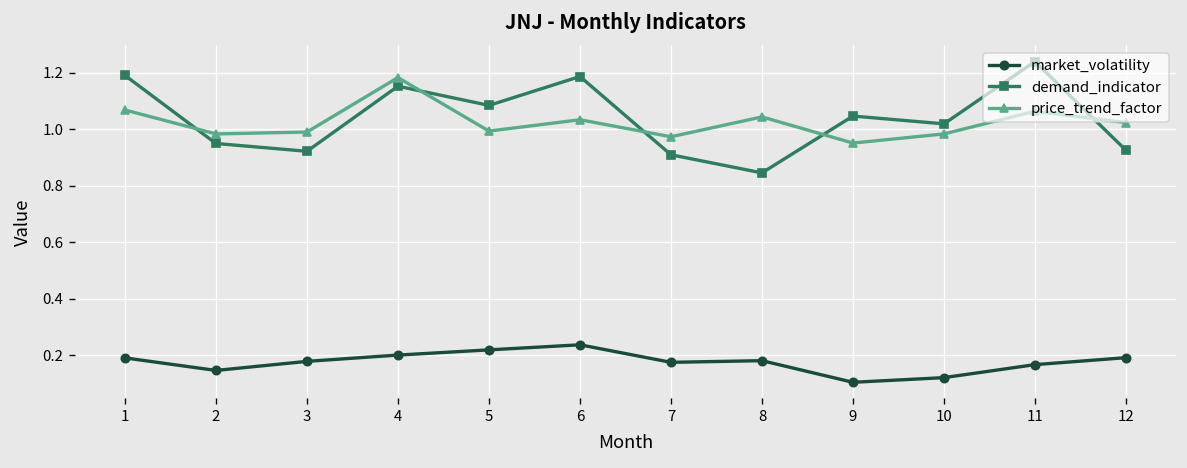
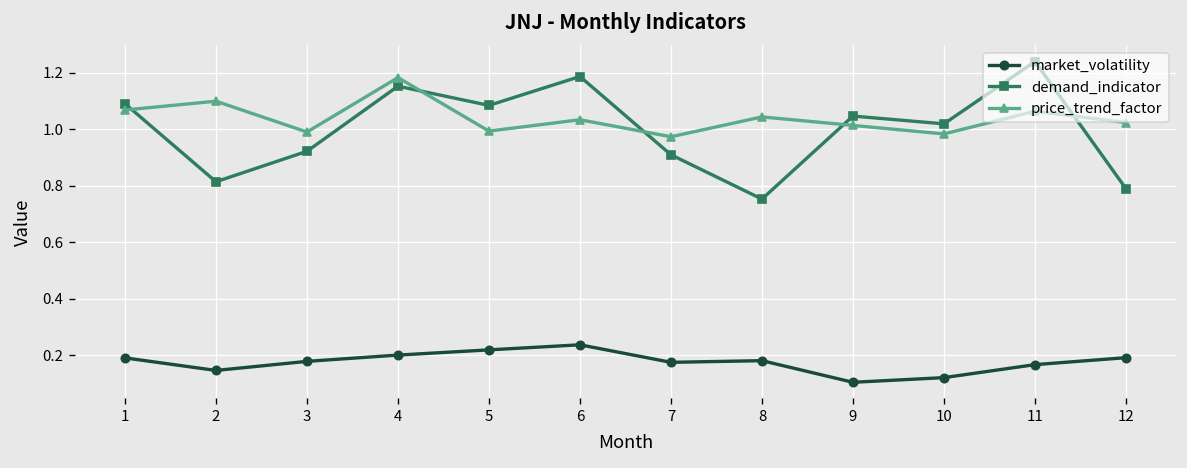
  {
    "market_volatility": {
      "1": 0.19,
      "2": 0.15,
      "3": 0.18,
      "4": 0.20,
      "5": 0.22,
      "6": 0.24,
      "7": 0.18,
      "8": 0.18,
      "9": 0.10,
      "10": 0.12,
      "11": 0.17,
      "12": 0.19
    },
    "demand_indicator": {
-     "1": 1.19,
-     "2": 0.95,
+     "1": 1.09,
+     "2": 0.81,
      "3": 0.92,
      "4": 1.15,
      "5": 1.08,
      "6": 1.19,
      "7": 0.91,
-     "8": 0.85,
+     "8": 0.75,
      "9": 1.05,
      "10": 1.02,
-     "12": 0.93
+     "12": 0.79
    },
    "price_trend_factor": {
      "1": 1.07,
-     "2": 0.98,
+     "2": 1.10,
      "3": 0.99,
      "4": 1.18,
      "5": 0.99,
      "6": 1.03,
      "7": 0.97,
      "8": 1.04,
-     "9": 0.95,
+     "9": 1.01,
      "10": 0.98
    }
  }
